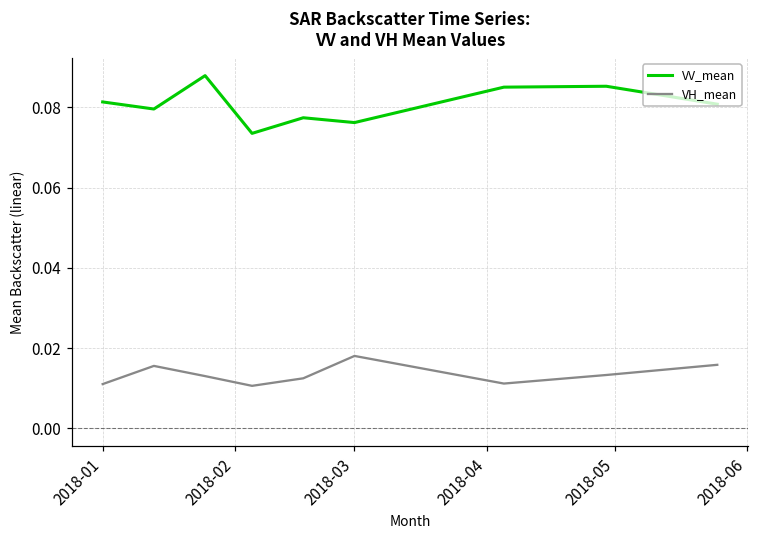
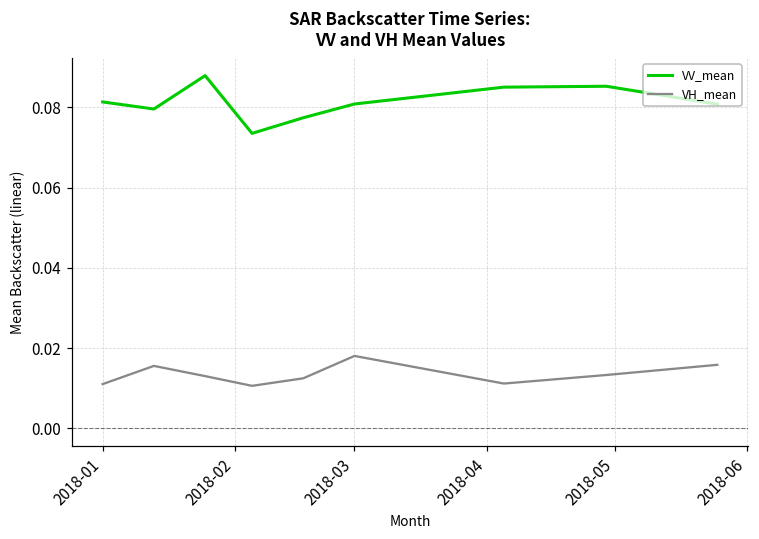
  {
    "VV_mean": {
      "2018-01": 0.081,
-     "2018-03": 0.076
+     "2018-03": 0.081
    },
    "VH_mean": {
      "2018-01": 0.011,
      "2018-03": 0.018
    }
  }
